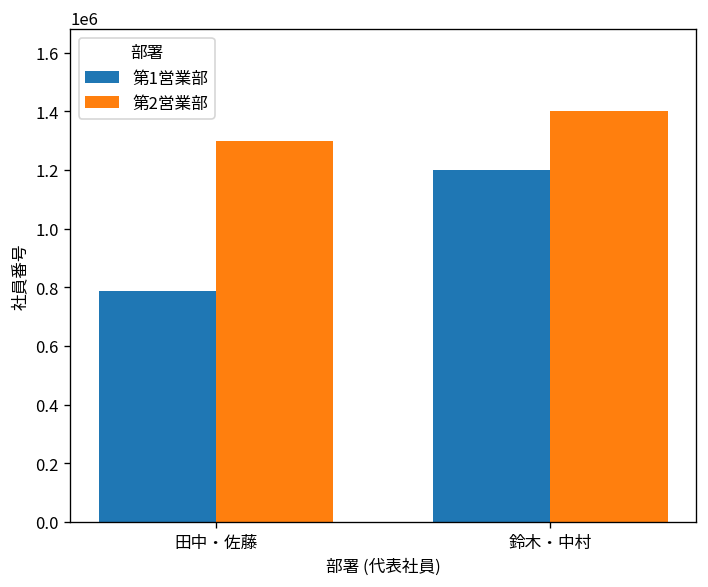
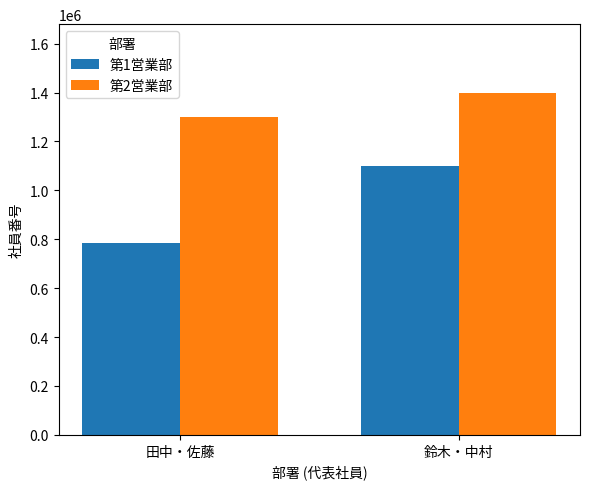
  {
    "第1営業部": {
      "田中・佐藤": 790000,
-     "鈴木・中村": 1200000
+     "鈴木・中村": 1100000
    },
    "第2営業部": {
      "田中・佐藤": 1300000,
      "鈴木・中村": 1400000
    }
  }
